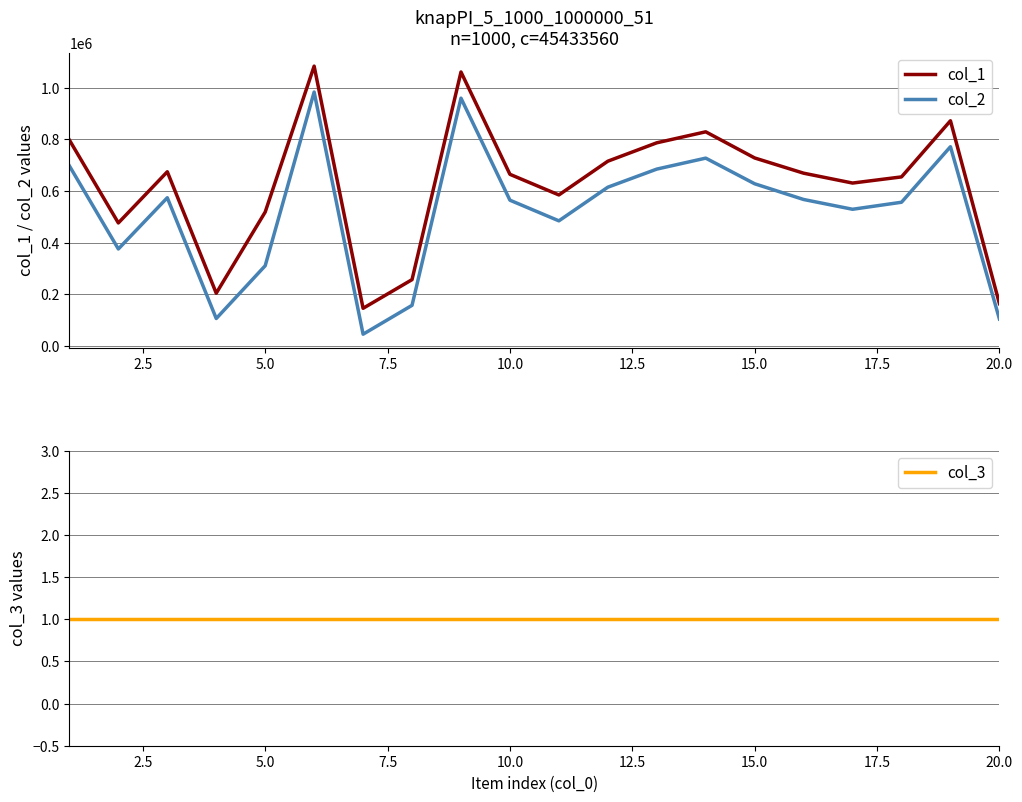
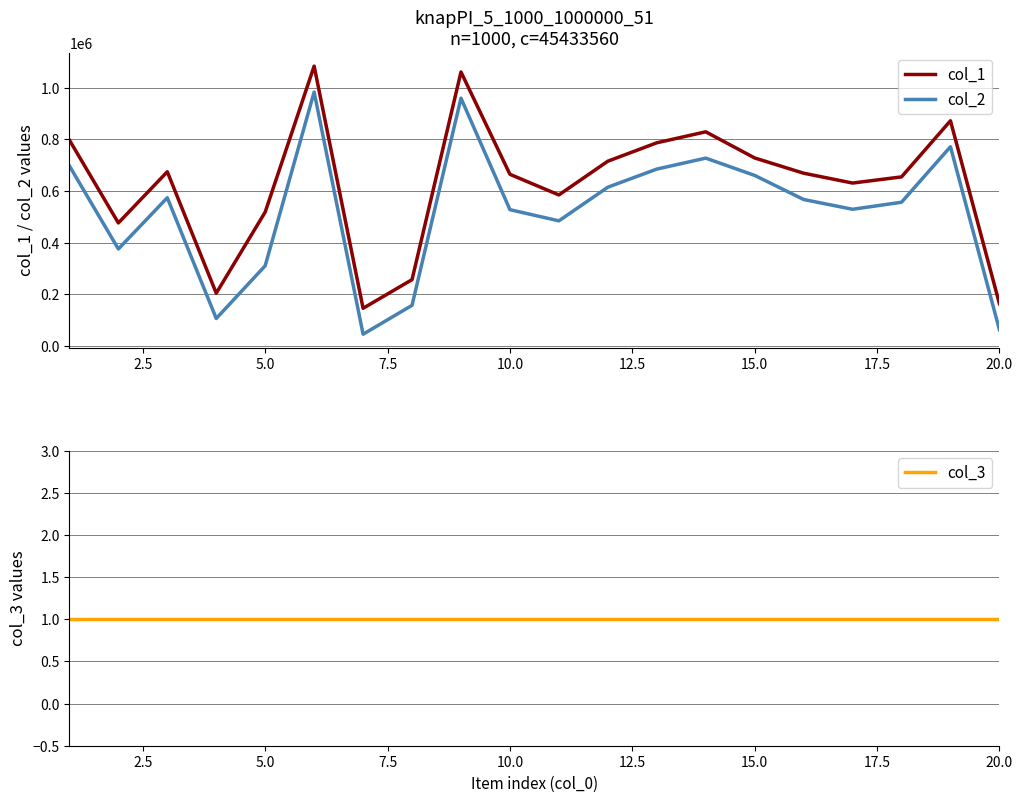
  {
    "knapPI_5_1000_1000000_51 n=1000, c=45433560": {
      "col_1": {
        "5.0": 520000,
        "10.0": 660000,
        "15.0": 730000,
        "20.0": 160000
      },
      "col_2": {
        "5.0": 310000,
-       "10.0": 560000,
-       "15.0": 630000,
-       "20.0": 100000
+       "10.0": 530000,
+       "15.0": 660000,
+       "20.0": 60000
      }
    }
  }
